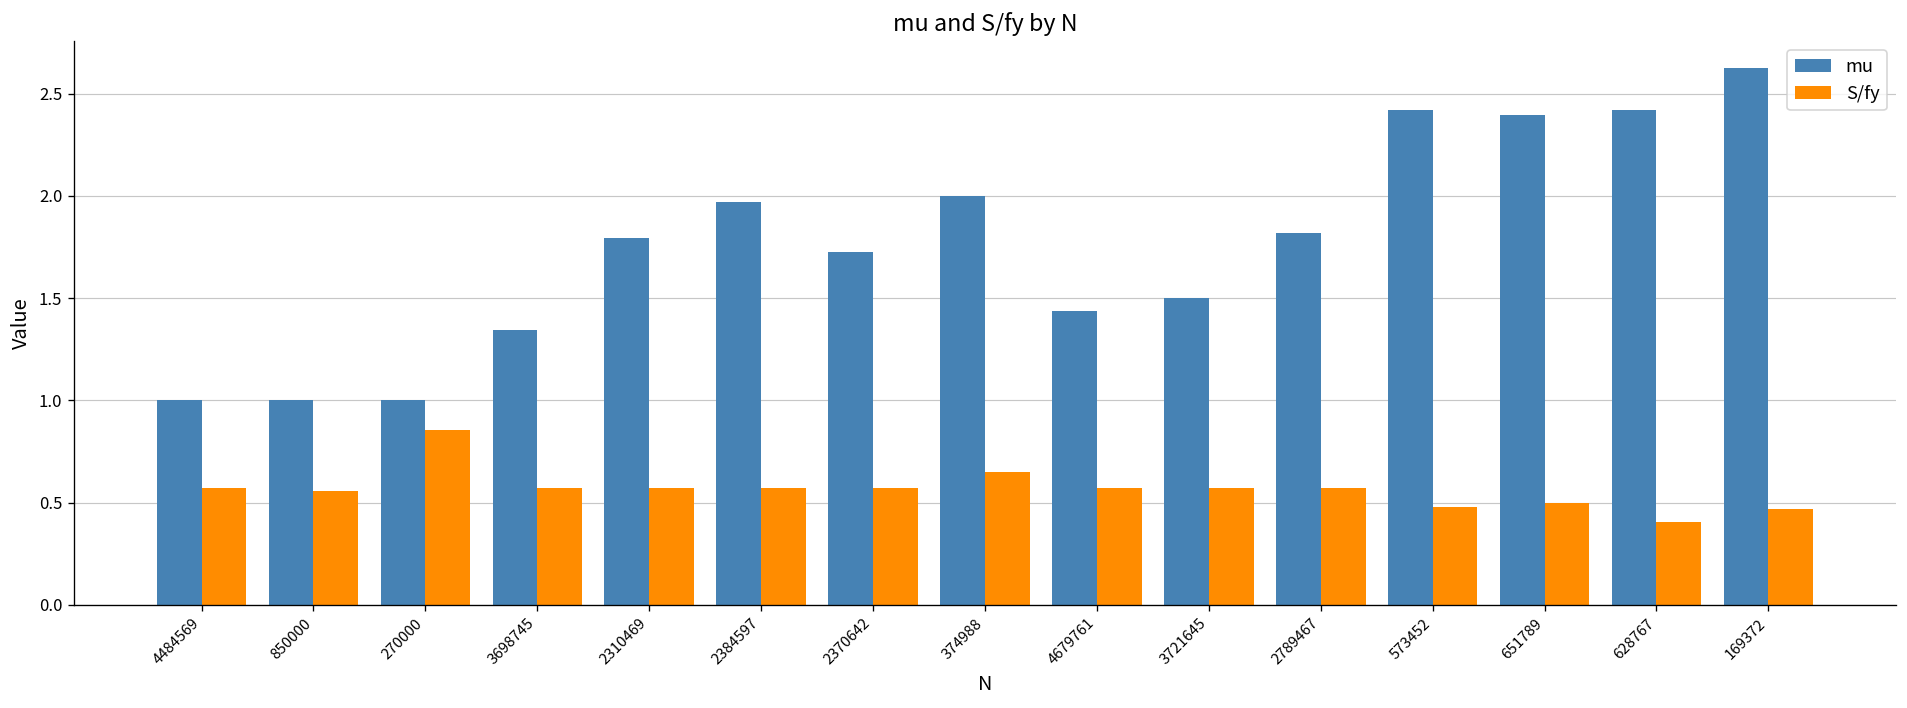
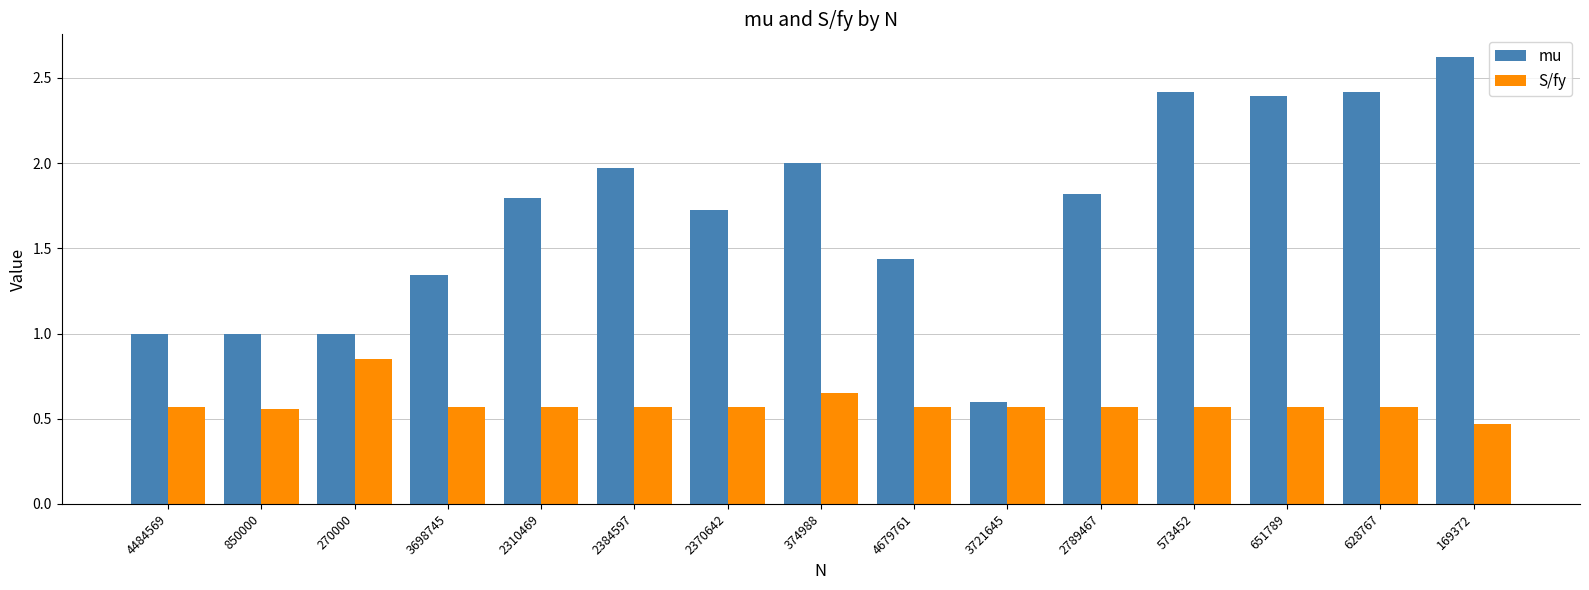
  {
    "mu": {
      "4484569": 1.0,
      "850000": 1.0,
      "270000": 1.0,
      "3698745": 1.35,
      "2310469": 1.8,
      "2384597": 1.97,
      "2370642": 1.72,
      "374988": 2.0,
      "4679761": 1.44,
-     "3721645": 1.5,
+     "3721645": 0.6,
      "2789467": 1.82,
      "573452": 2.42,
      "651789": 2.4,
      "628767": 2.42,
      "169372": 2.63
    },
    "S/fy": {
      "4484569": 0.57,
      "850000": 0.56,
      "270000": 0.85,
      "3698745": 0.57,
      "2310469": 0.57,
      "2384597": 0.57,
      "2370642": 0.57,
      "374988": 0.65,
      "4679761": 0.57,
      "3721645": 0.57,
      "2789467": 0.57,
-     "573452": 0.48,
-     "651789": 0.50,
-     "628767": 0.40,
+     "573452": 0.57,
+     "651789": 0.57,
+     "628767": 0.57,
      "169372": 0.47
    }
  }
